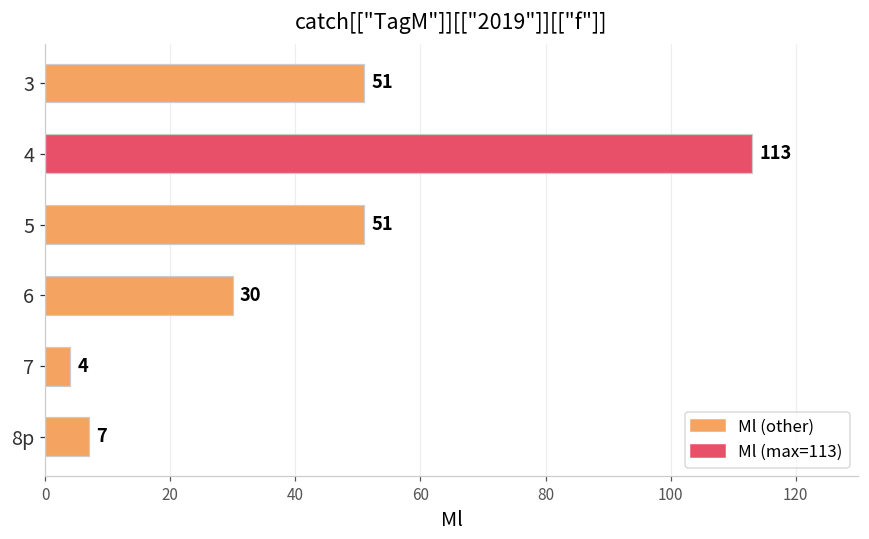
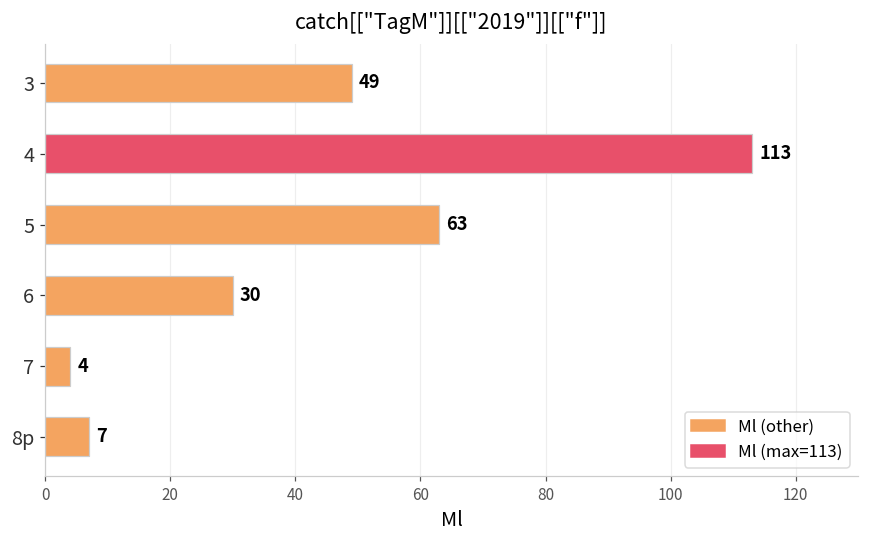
  {
-   "3": 51,
+   "3": 49,
    "4": 113,
-   "5": 51,
+   "5": 63,
    "6": 30,
    "7": 4,
    "8p": 7
  }
